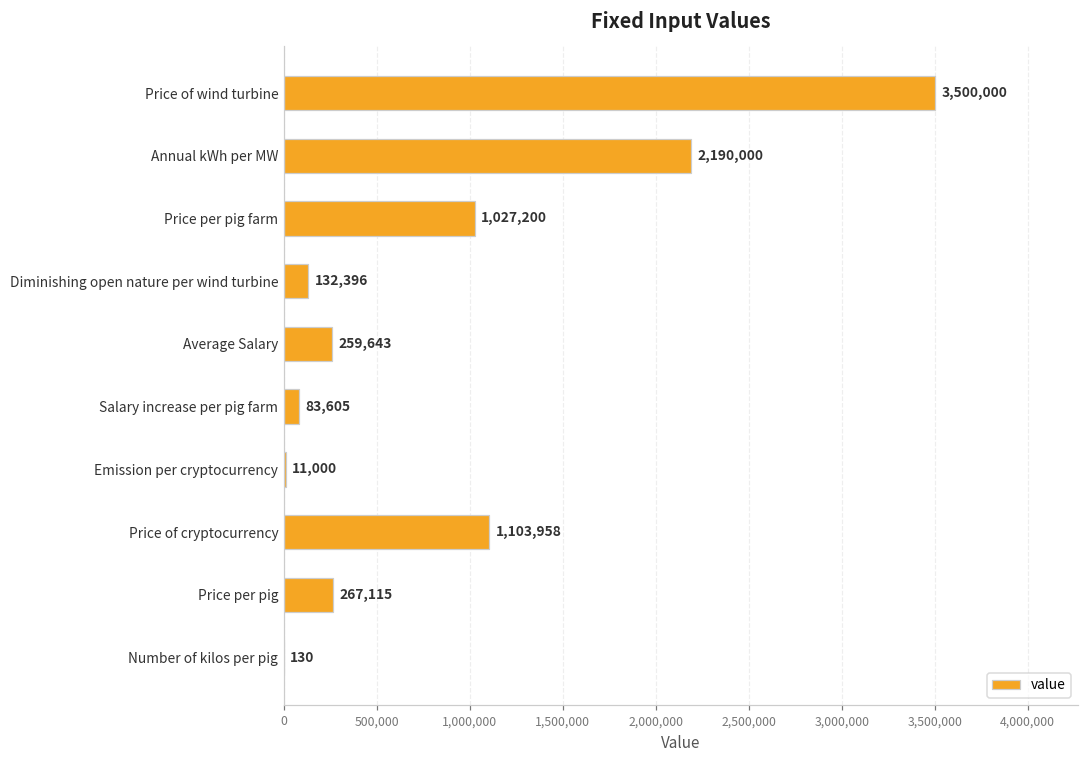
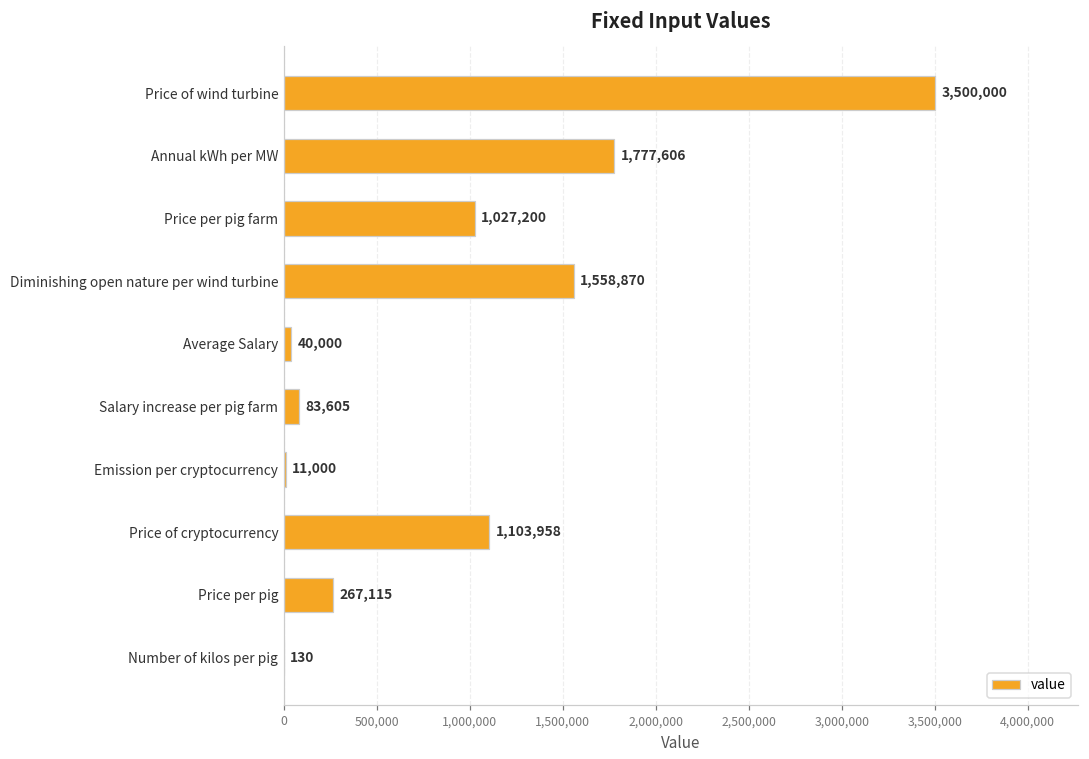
  {
    "Price of wind turbine": "3,500,000",
-   "Annual kWh per MW": "2,190,000",
+   "Annual kWh per MW": "1,777,606",
    "Price per pig farm": "1,027,200",
-   "Diminishing open nature per wind turbine": "132,396",
-   "Average Salary": "259,643",
+   "Diminishing open nature per wind turbine": "1,558,870",
+   "Average Salary": "40,000",
    "Salary increase per pig farm": "83,605",
    "Emission per cryptocurrency": "11,000",
    "Price of cryptocurrency": "1,103,958",
    "Price per pig": "267,115",
    "Number of kilos per pig": "130"
  }
